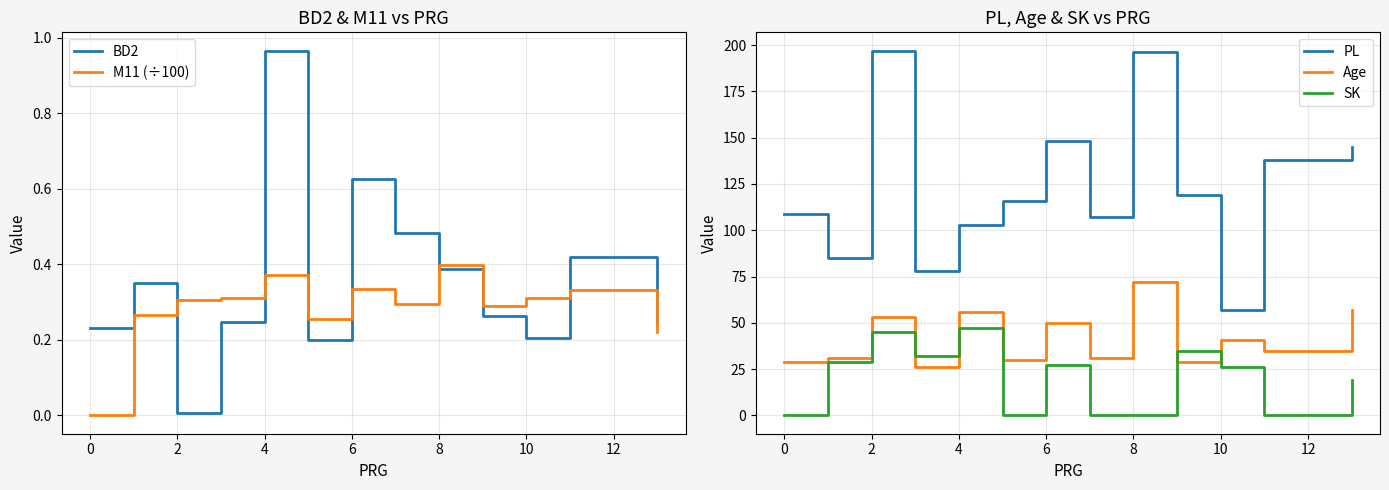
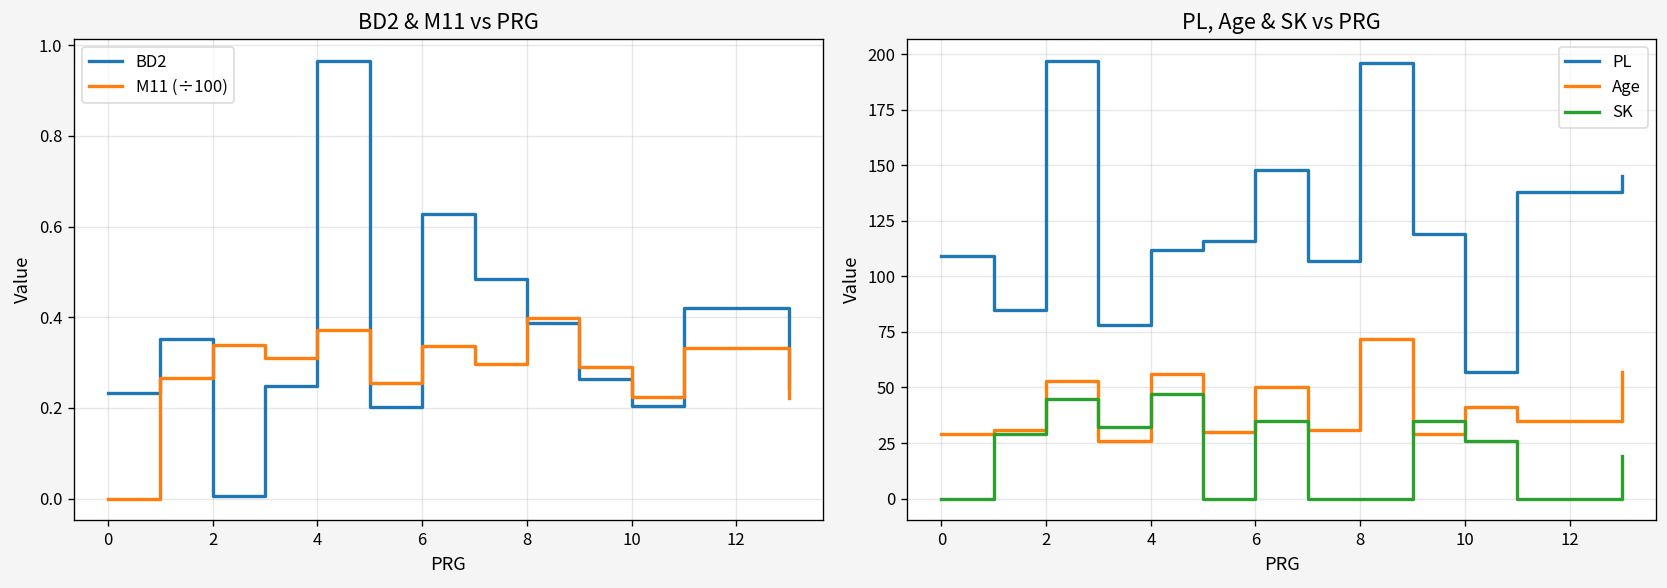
  {
    "BD2 & M11 vs PRG": {
      "BD2": {
        "0": 0.23,
        "2": 0.01,
        "4": 0.97,
        "6": 0.63,
        "8": 0.39,
        "10": 0.21
      },
      "M11 (÷100)": {
        "0": 0.00,
-       "2": 0.31,
+       "2": 0.34,
        "4": 0.37,
        "6": 0.34,
        "8": 0.40,
-       "10": 0.31
+       "10": 0.23
      }
    },
    "PL, Age & SK vs PRG": {
      "PL": {
        "0": 109,
        "2": 197,
-       "4": 103,
+       "4": 112,
        "6": 148,
        "8": 196,
        "10": 57
      },
      "Age": {
        "0": 29,
        "2": 53,
        "4": 56,
        "6": 50,
        "8": 72,
        "10": 41
      },
      "SK": {
        "0": 0,
        "2": 45,
        "4": 47,
-       "6": 27,
+       "6": 35,
        "8": 0,
        "10": 26
      }
    }
  }
